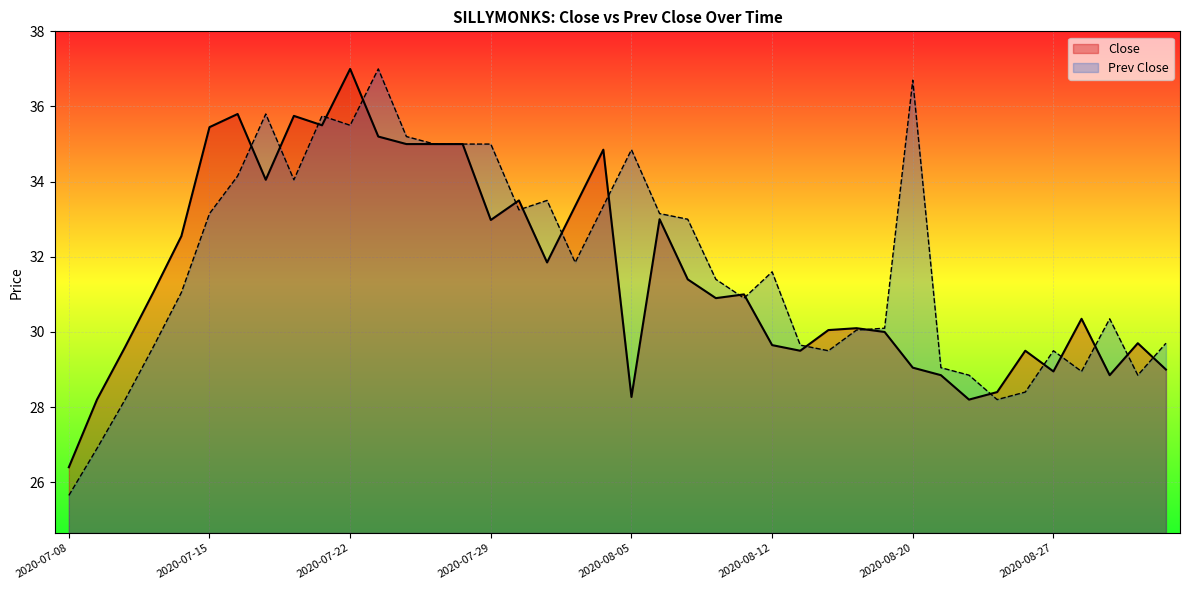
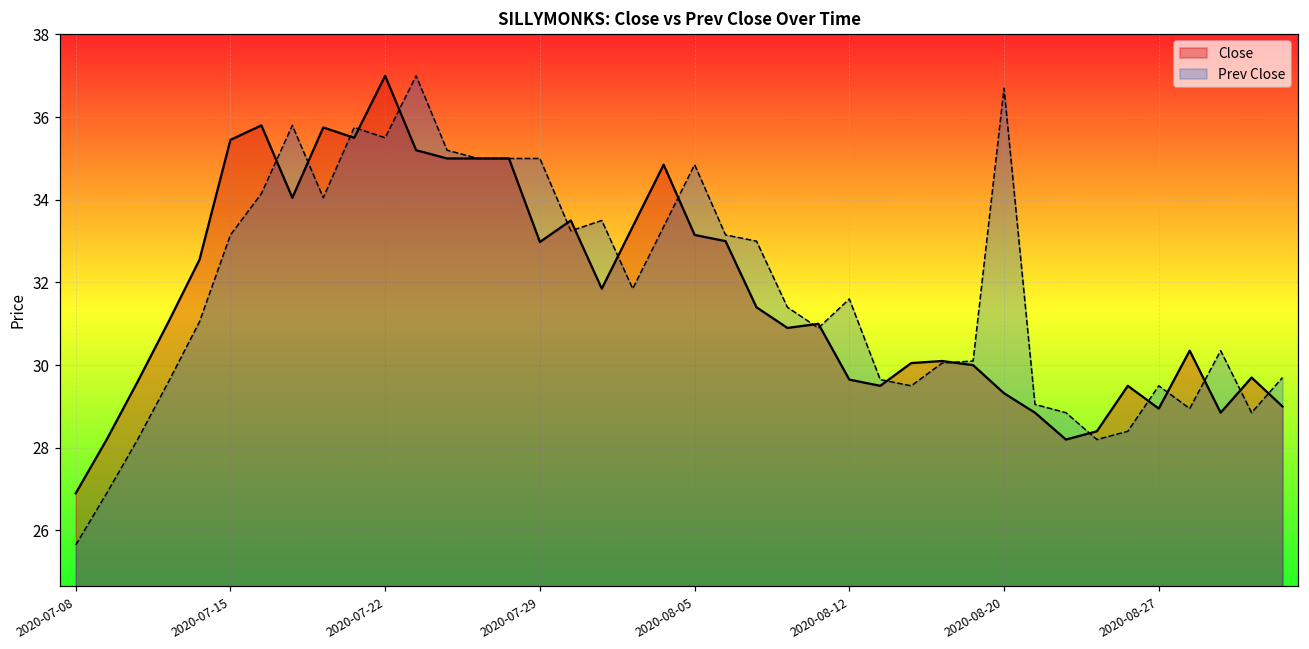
  {
    "Close": {
-     "2020-07-08": 26.4,
+     "2020-07-08": 26.9,
      "2020-07-15": 35.5,
      "2020-07-22": 37.0,
      "2020-07-29": 33.0,
-     "2020-08-05": 28.3,
+     "2020-08-05": 33.2,
      "2020-08-12": 29.7,
-     "2020-08-20": 29.1,
+     "2020-08-20": 29.3,
      "2020-08-27": 29.0
    },
    "Prev Close": {
      "2020-07-08": 25.7,
      "2020-07-15": 33.2,
      "2020-07-22": 35.5,
      "2020-07-29": 35.0,
      "2020-08-05": 34.9,
      "2020-08-12": 31.6,
      "2020-08-20": 36.7,
      "2020-08-27": 29.5
    }
  }
